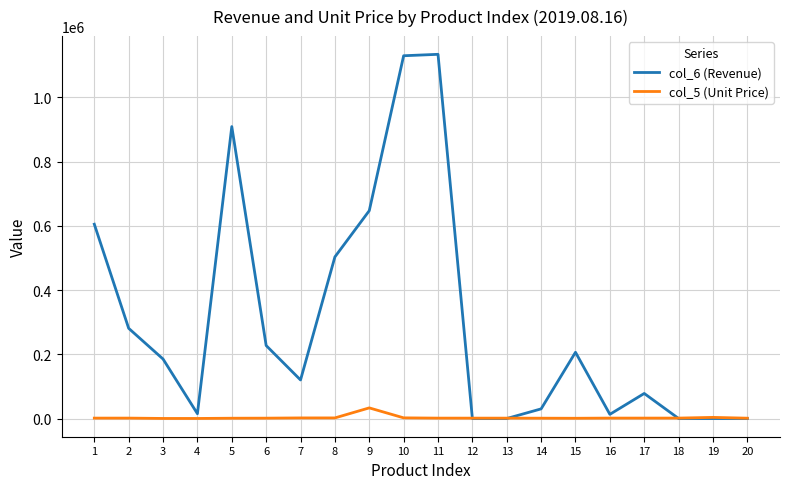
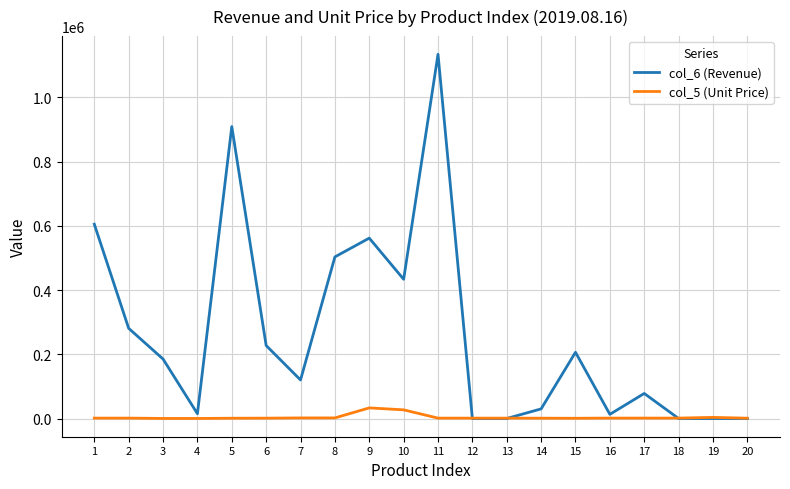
  {
    "col_6 (Revenue)": {
      "1": 610000,
      "2": 280000,
      "3": 190000,
      "4": 20000,
      "5": 910000,
      "6": 230000,
      "7": 120000,
      "8": 500000,
-     "9": 650000,
-     "10": 1130000,
+     "9": 560000,
+     "10": 430000,
      "11": 1130000,
      "14": 30000,
      "15": 210000,
      "16": 10000,
      "17": 80000
    },
    "col_5 (Unit Price)": {
      "1": 0,
      "2": 0,
      "3": 0,
      "4": 0,
      "5": 0,
      "6": 0,
      "7": 0,
      "8": 0,
      "9": 30000,
-     "10": 0,
+     "10": 30000,
      "11": 0,
      "14": 0,
      "15": 0,
      "16": 0,
      "17": 0
    }
  }
